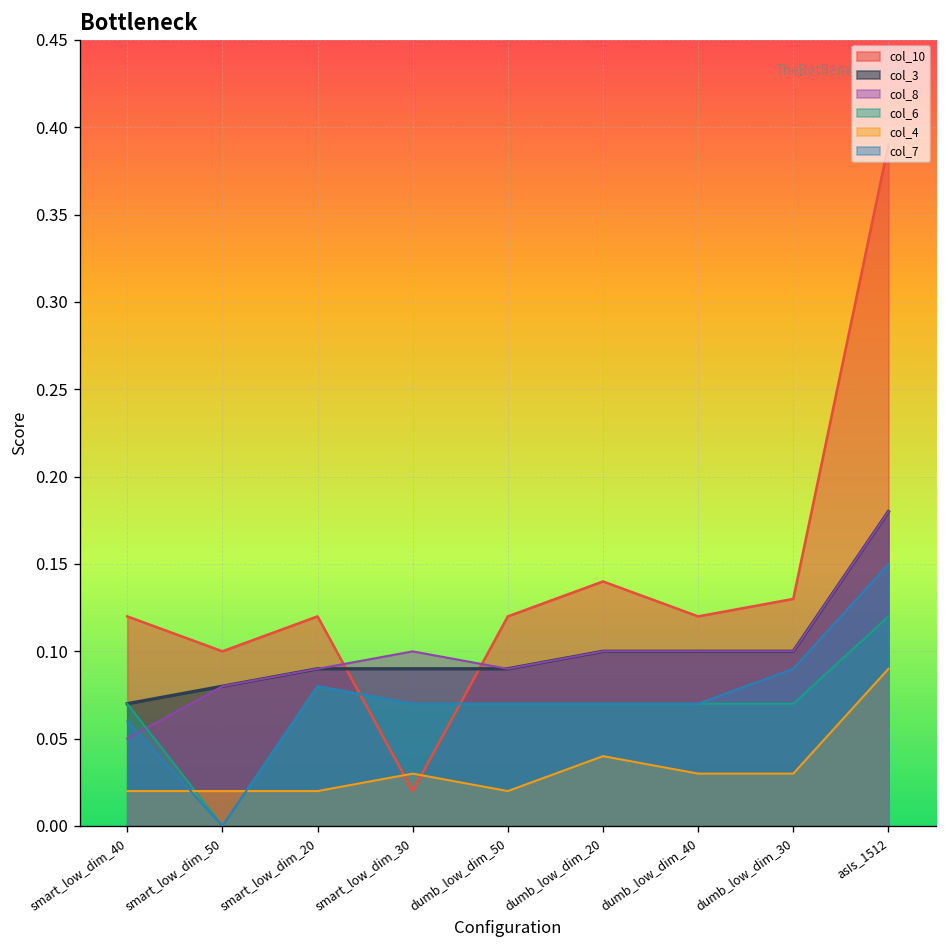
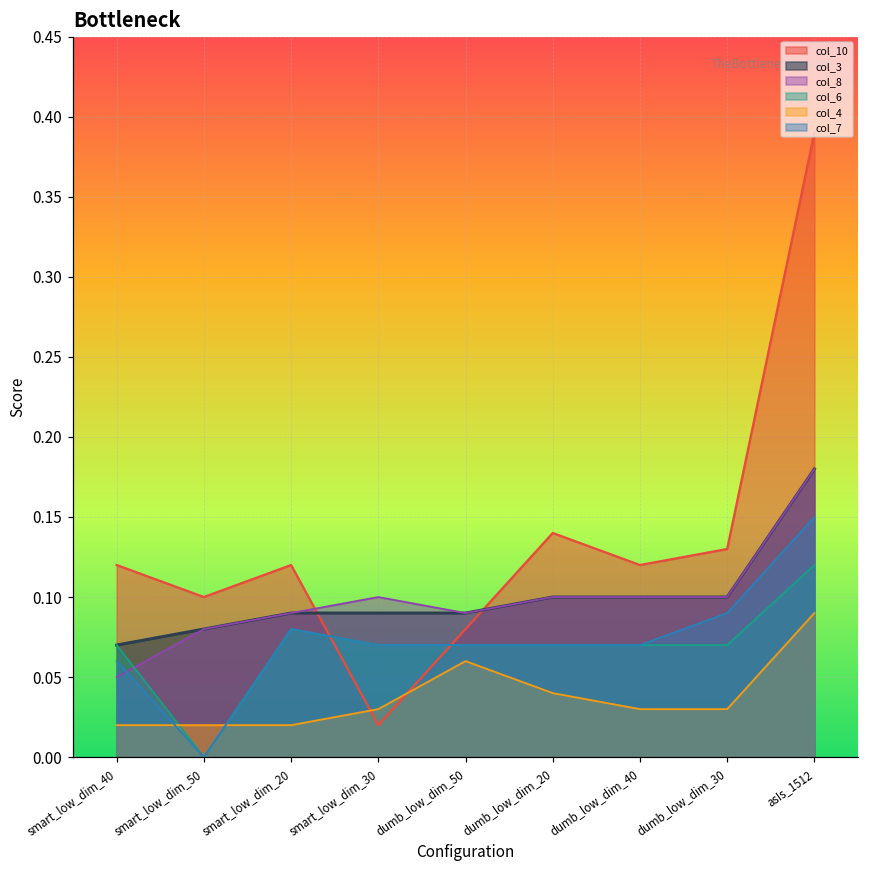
  {
    "col_10": {
      "smart_low_dim_40": 0.12,
      "smart_low_dim_50": 0.10,
      "smart_low_dim_20": 0.12,
      "smart_low_dim_30": 0.02,
-     "dumb_low_dim_50": 0.12,
+     "dumb_low_dim_50": 0.08,
      "dumb_low_dim_20": 0.14,
      "dumb_low_dim_40": 0.12,
      "dumb_low_dim_30": 0.13
    },
    "col_3": {
      "smart_low_dim_30": 0.09
    },
    "col_8": {
      "smart_low_dim_40": 0.05,
      "smart_low_dim_30": 0.10
    },
    "col_4": {
      "smart_low_dim_40": 0.02,
      "smart_low_dim_50": 0.02,
      "smart_low_dim_20": 0.02,
      "smart_low_dim_30": 0.03,
-     "dumb_low_dim_50": 0.02,
+     "dumb_low_dim_50": 0.06,
      "dumb_low_dim_20": 0.04,
      "dumb_low_dim_40": 0.03,
      "dumb_low_dim_30": 0.03,
      "asIs_1512": 0.09
    }
  }
